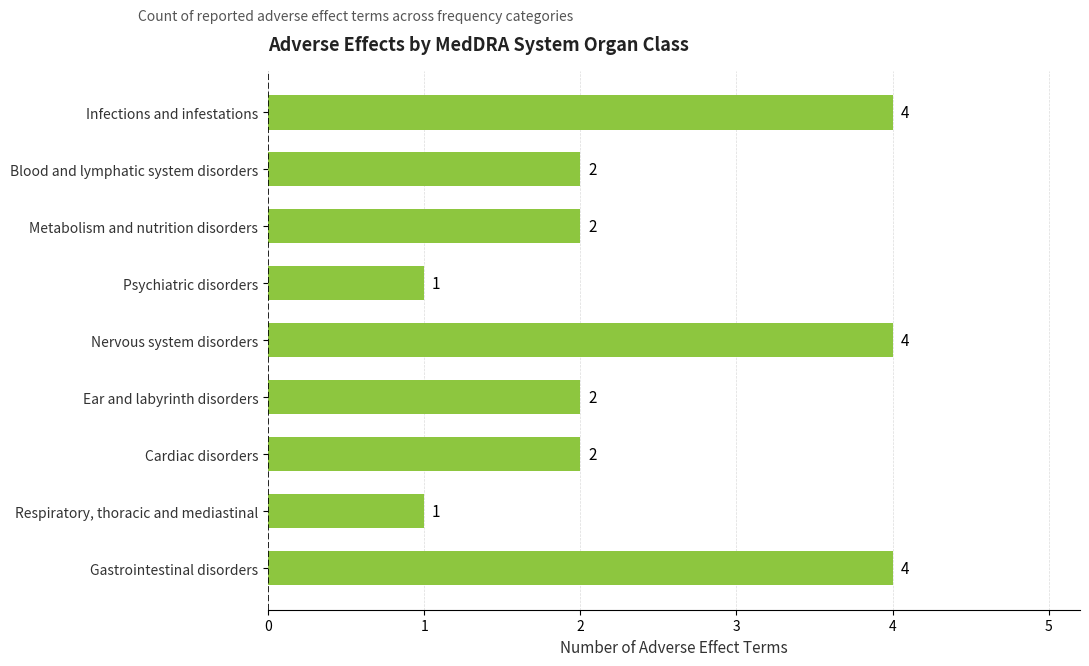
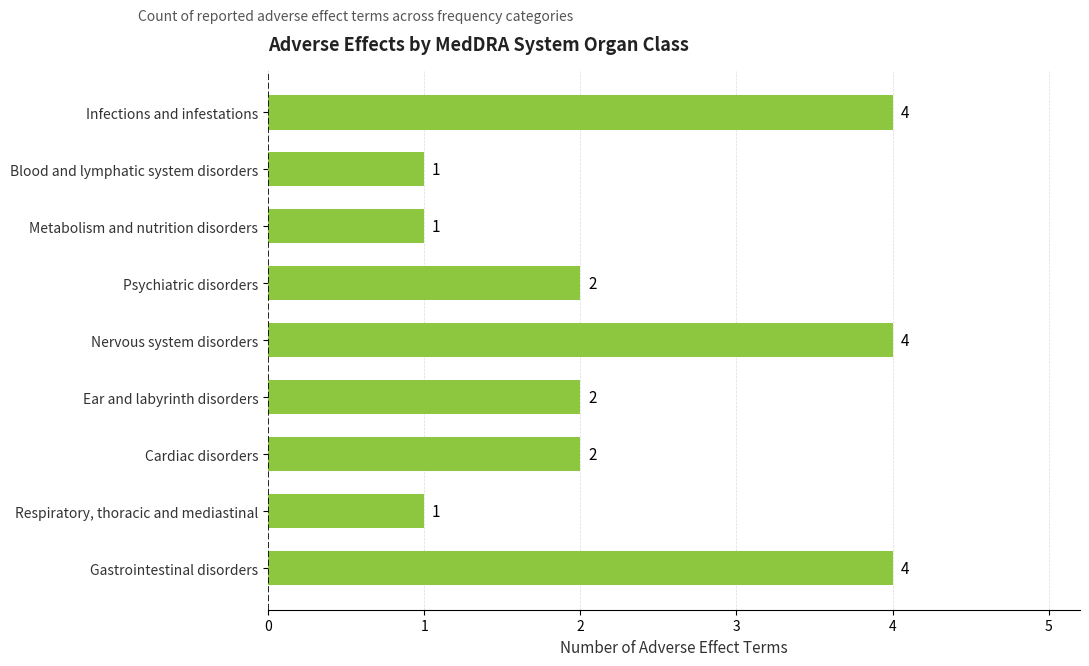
  {
    "Infections and infestations": 4,
-   "Blood and lymphatic system disorders": 2,
-   "Metabolism and nutrition disorders": 2,
-   "Psychiatric disorders": 1,
+   "Blood and lymphatic system disorders": 1,
+   "Metabolism and nutrition disorders": 1,
+   "Psychiatric disorders": 2,
    "Nervous system disorders": 4,
    "Ear and labyrinth disorders": 2,
    "Cardiac disorders": 2,
    "Respiratory, thoracic and mediastinal": 1,
    "Gastrointestinal disorders": 4
  }
